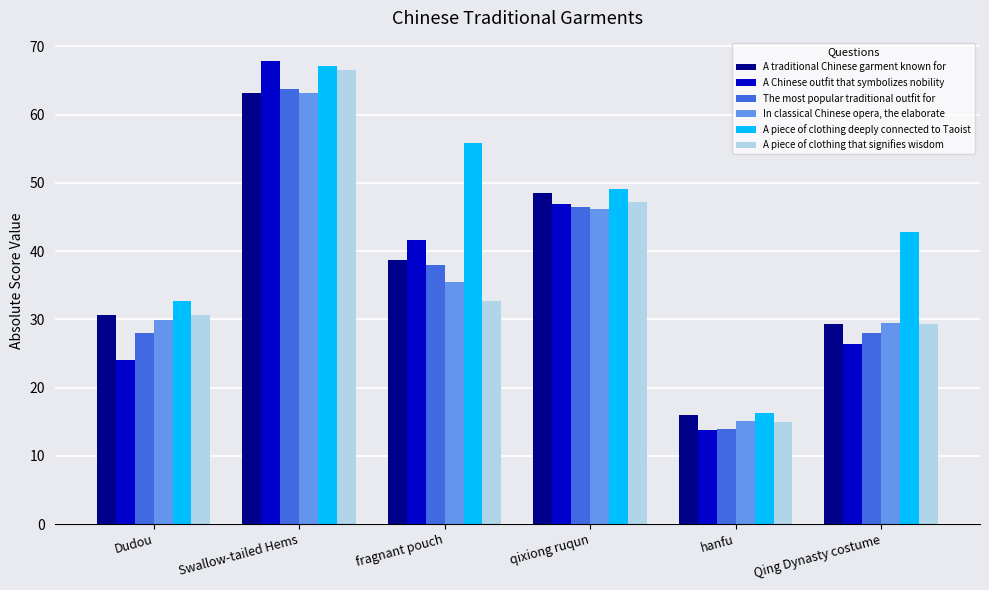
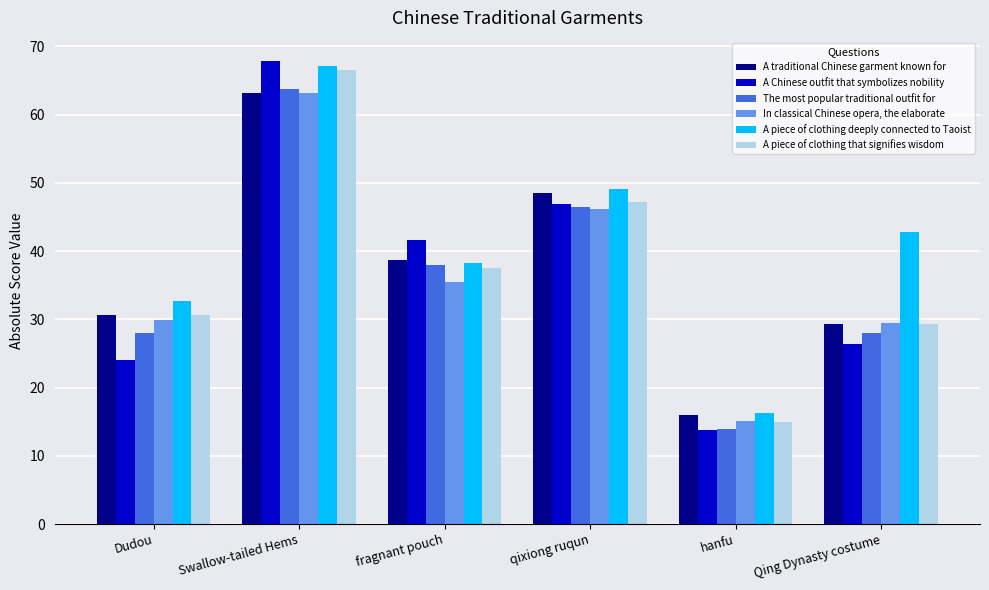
  {
    "A traditional Chinese garment known for": {
      "Dudou": 31,
      "Swallow-tailed Hems": 63,
      "fragnant pouch": 39,
      "qixiong ruqun": 48,
      "hanfu": 16,
      "Qing Dynasty costume": 29
    },
    "A Chinese outfit that symbolizes nobility": {
      "Dudou": 24,
      "Swallow-tailed Hems": 68,
      "fragnant pouch": 42,
      "qixiong ruqun": 47,
      "hanfu": 14,
      "Qing Dynasty costume": 26
    },
    "A piece of clothing deeply connected to Taoist": {
      "Dudou": 33,
      "Swallow-tailed Hems": 67,
-     "fragnant pouch": 56,
+     "fragnant pouch": 38,
      "qixiong ruqun": 49,
      "hanfu": 16,
      "Qing Dynasty costume": 43
    },
    "A piece of clothing that signifies wisdom": {
      "Dudou": 31,
      "Swallow-tailed Hems": 67,
-     "fragnant pouch": 33,
+     "fragnant pouch": 37,
      "qixiong ruqun": 47,
      "hanfu": 15,
      "Qing Dynasty costume": 29
    }
  }
